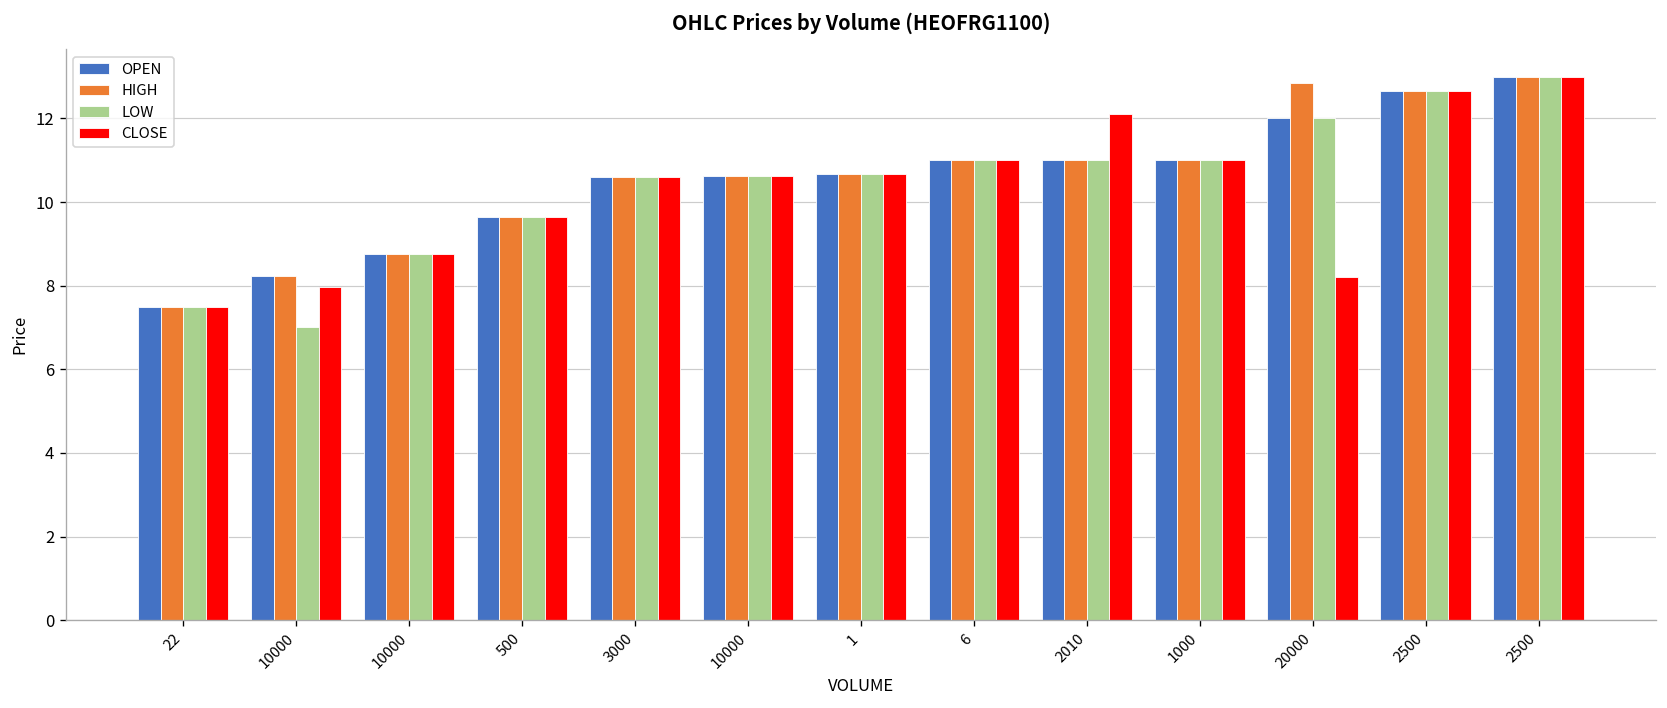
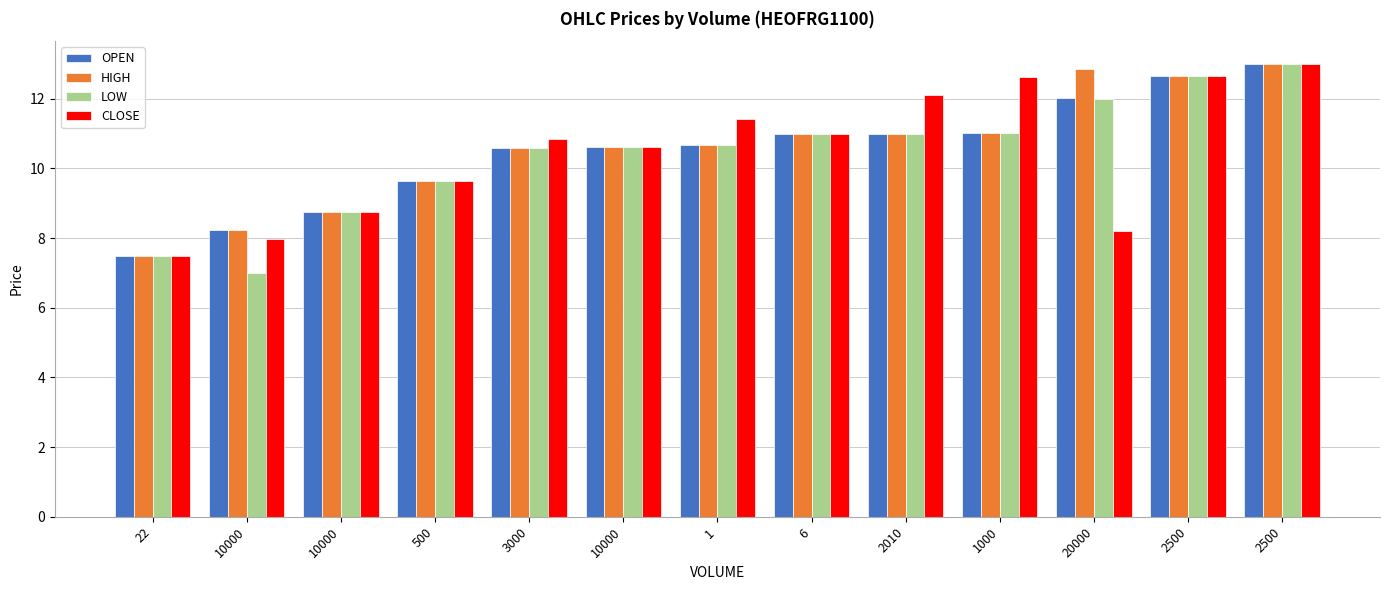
  {
    "OPEN": {
      "22": 7.5,
      "500": 9.6,
      "3000": 10.6,
      "1": 10.7,
      "6": 11.0,
      "2010": 11.0,
      "1000": 11.0,
      "20000": 12.0
    },
    "HIGH": {
      "22": 7.5,
      "500": 9.6,
      "3000": 10.6,
      "1": 10.7,
      "6": 11.0,
      "2010": 11.0,
      "1000": 11.0,
      "20000": 12.8
    },
    "LOW": {
      "22": 7.5,
      "500": 9.6,
      "3000": 10.6,
      "1": 10.7,
      "6": 11.0,
      "2010": 11.0,
      "1000": 11.0,
      "20000": 12.0
    },
    "CLOSE": {
      "22": 7.5,
      "500": 9.6,
-     "3000": 10.6,
-     "1": 10.7,
+     "3000": 10.8,
+     "1": 11.4,
      "6": 11.0,
      "2010": 12.1,
-     "1000": 11.0,
+     "1000": 12.6,
      "20000": 8.2
    }
  }
